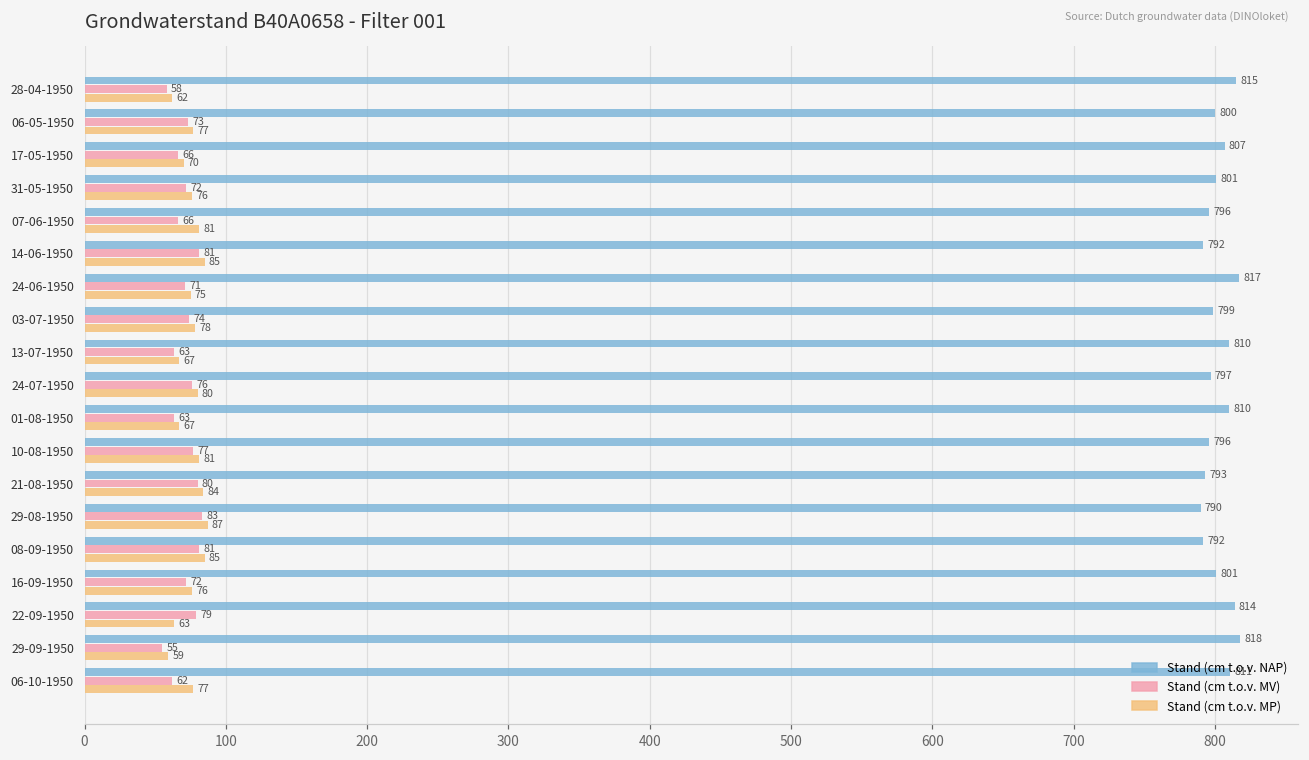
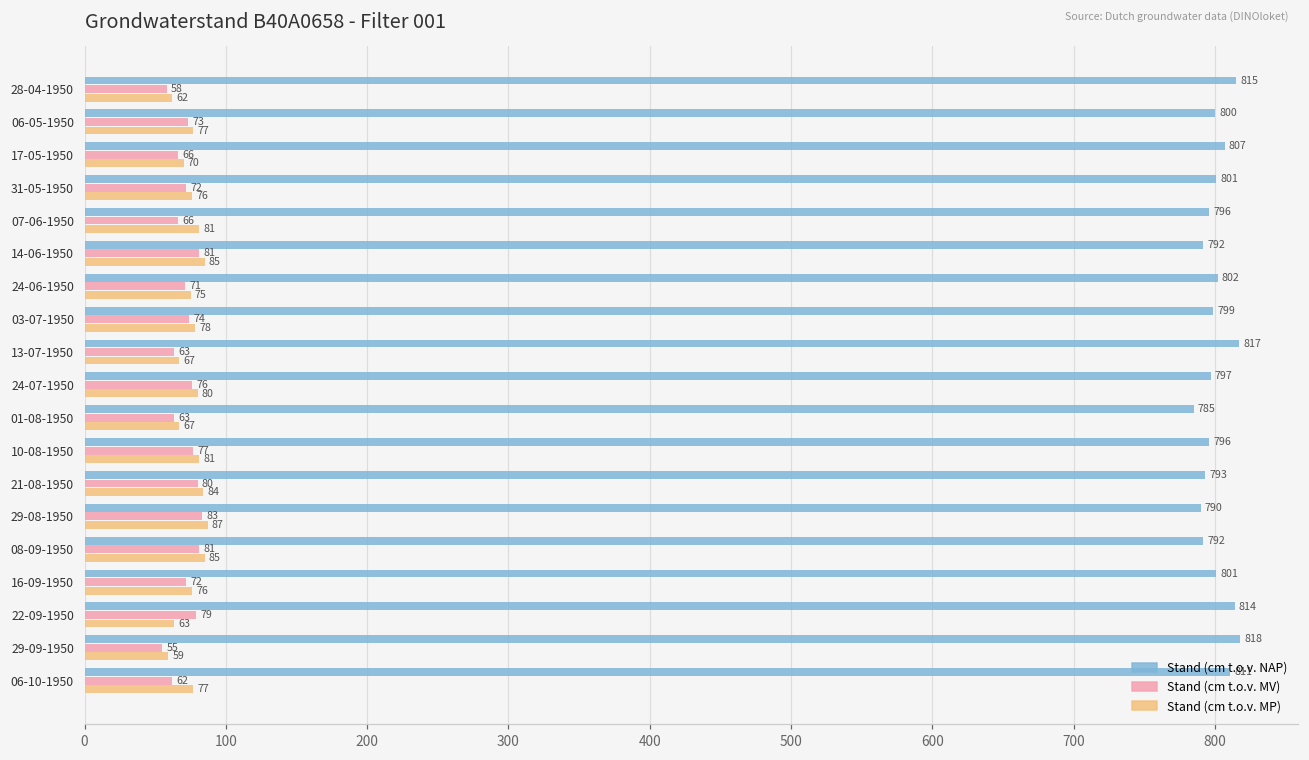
  {
    "Stand (cm t.o.v. NAP)": {
      "28-04-1950": 815,
      "06-05-1950": 800,
      "17-05-1950": 807,
      "31-05-1950": 801,
      "07-06-1950": 796,
      "14-06-1950": 792,
-     "24-06-1950": 817,
+     "24-06-1950": 802,
      "03-07-1950": 799,
-     "13-07-1950": 810,
+     "13-07-1950": 817,
      "24-07-1950": 797,
-     "01-08-1950": 810,
+     "01-08-1950": 785,
      "10-08-1950": 796,
      "21-08-1950": 793,
      "29-08-1950": 790,
      "08-09-1950": 792,
      "16-09-1950": 801,
      "22-09-1950": 814,
      "29-09-1950": 818,
      "06-10-1950": 811
    },
    "Stand (cm t.o.v. MV)": {
      "28-04-1950": 58,
      "06-05-1950": 73,
      "17-05-1950": 66,
      "31-05-1950": 72,
      "07-06-1950": 66,
      "14-06-1950": 81,
      "24-06-1950": 71,
      "03-07-1950": 74,
      "13-07-1950": 63,
      "24-07-1950": 76,
      "01-08-1950": 63,
      "10-08-1950": 77,
      "21-08-1950": 80,
      "29-08-1950": 83,
      "08-09-1950": 81,
      "16-09-1950": 72,
      "22-09-1950": 79,
      "29-09-1950": 55,
      "06-10-1950": 62
    },
    "Stand (cm t.o.v. MP)": {
      "28-04-1950": 62,
      "06-05-1950": 77,
      "17-05-1950": 70,
      "31-05-1950": 76,
      "07-06-1950": 81,
      "14-06-1950": 85,
      "24-06-1950": 75,
      "03-07-1950": 78,
      "13-07-1950": 67,
      "24-07-1950": 80,
      "01-08-1950": 67,
      "10-08-1950": 81,
      "21-08-1950": 84,
      "29-08-1950": 87,
      "08-09-1950": 85,
      "16-09-1950": 76,
      "22-09-1950": 63,
      "29-09-1950": 59,
      "06-10-1950": 77
    }
  }
